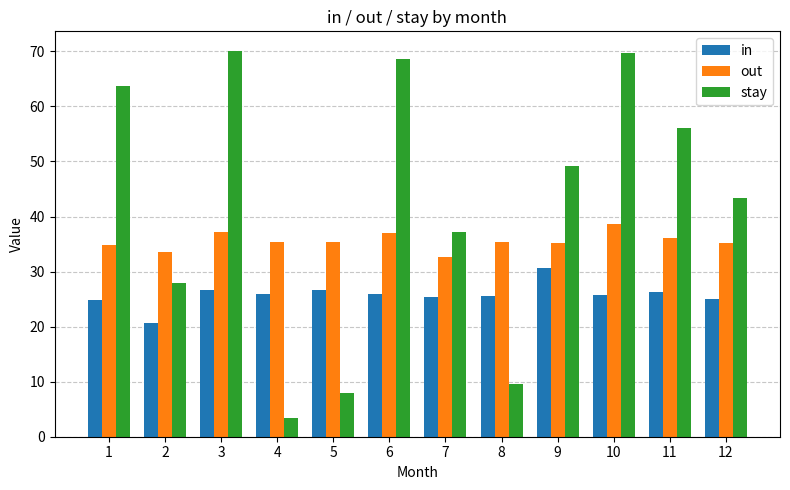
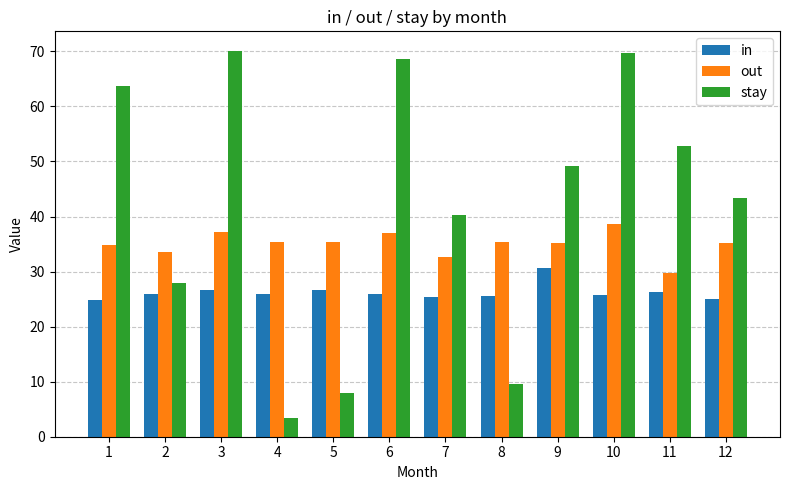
  {
    "in": {
      "1": 25,
-     "2": 21,
+     "2": 26,
      "3": 27,
      "4": 26,
      "5": 27,
      "6": 26,
      "7": 25,
      "8": 26,
      "9": 31,
      "10": 26,
      "11": 26,
      "12": 25
    },
    "out": {
      "1": 35,
      "2": 34,
      "3": 37,
      "4": 35,
      "5": 35,
      "6": 37,
      "7": 33,
      "8": 35,
      "9": 35,
      "10": 39,
-     "11": 36,
+     "11": 30,
      "12": 35
    },
    "stay": {
      "1": 64,
      "2": 28,
      "3": 70,
      "4": 3,
      "5": 8,
      "6": 69,
-     "7": 37,
+     "7": 40,
      "8": 10,
      "9": 49,
      "10": 70,
-     "11": 56,
+     "11": 53,
      "12": 43
    }
  }
